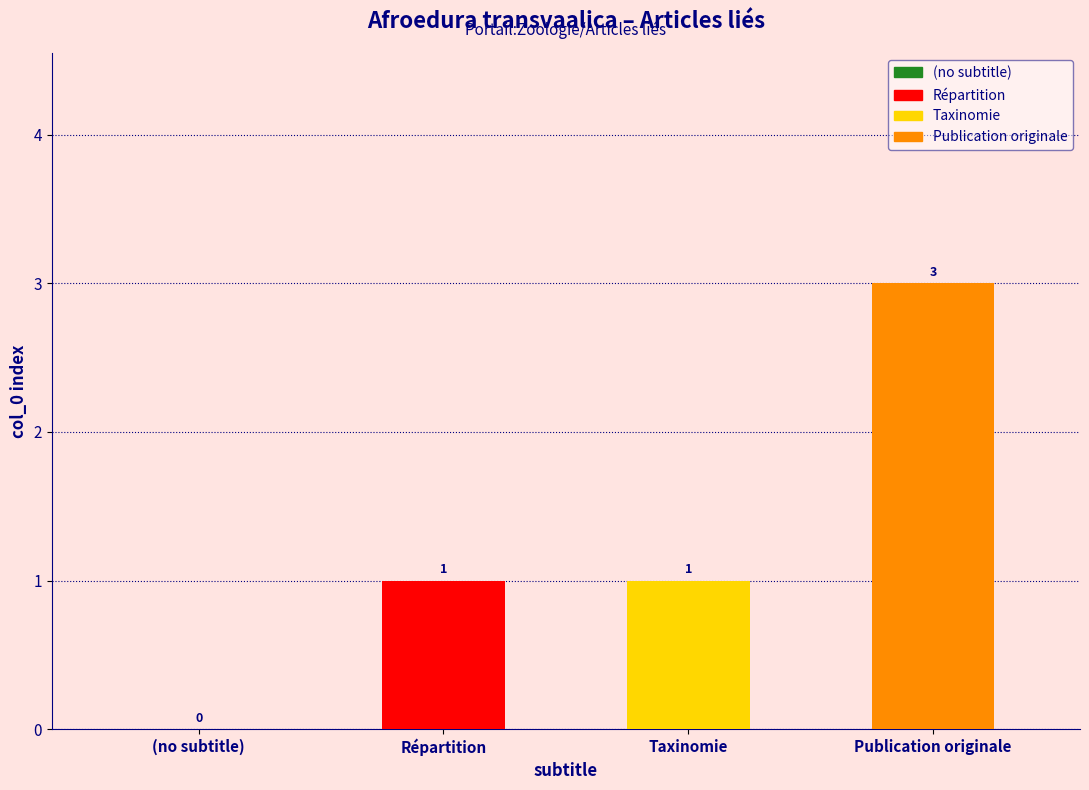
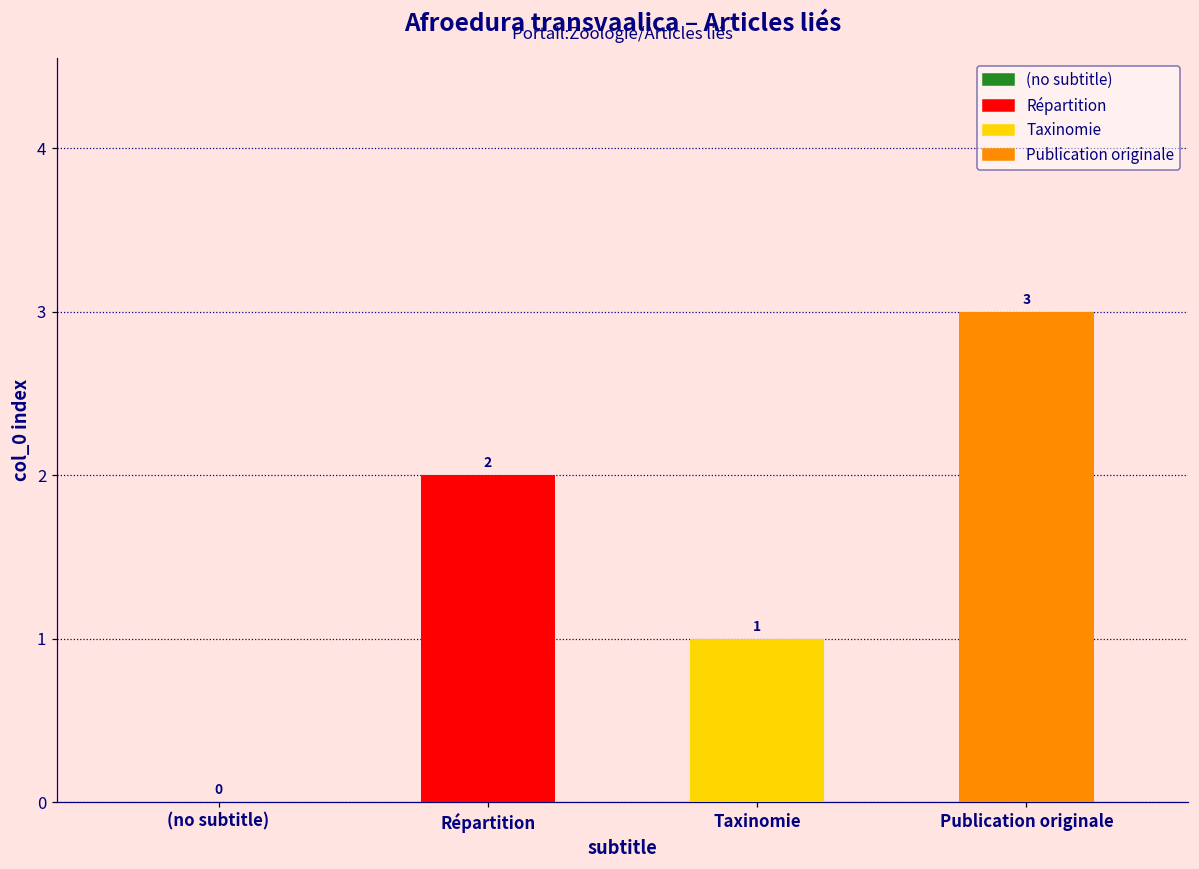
  {
    "(no subtitle)": 0,
-   "Répartition": 1,
+   "Répartition": 2,
    "Taxinomie": 1,
    "Publication originale": 3
  }
